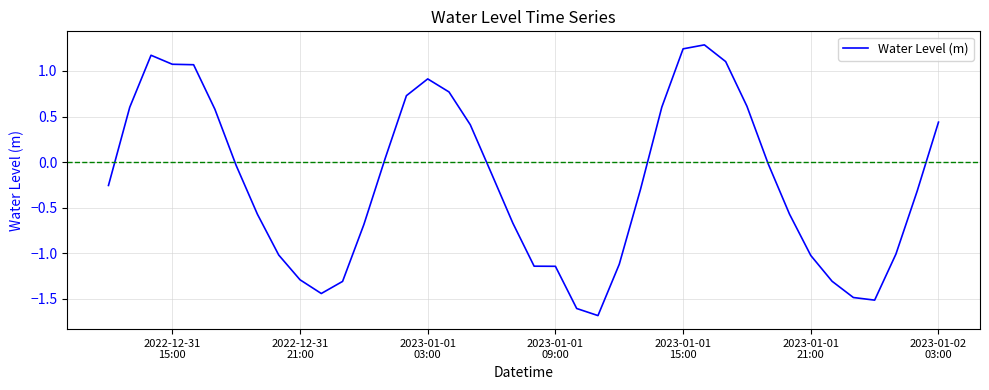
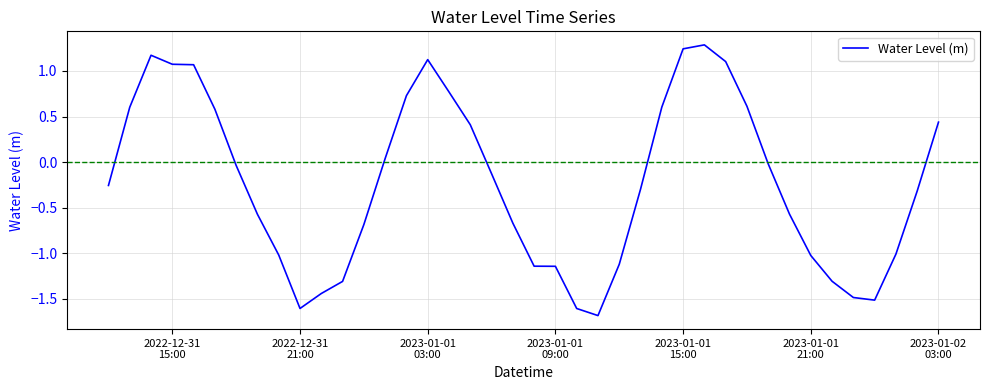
  {
    "2022-12-31 15:00": 1.1,
-   "2022-12-31 21:00": -1.3,
-   "2023-01-01 03:00": 0.9,
+   "2022-12-31 21:00": -1.6,
+   "2023-01-01 03:00": 1.1,
    "2023-01-01 09:00": -1.1,
    "2023-01-01 15:00": 1.2,
    "2023-01-01 21:00": -1.0,
    "2023-01-02 03:00": 0.4
  }
